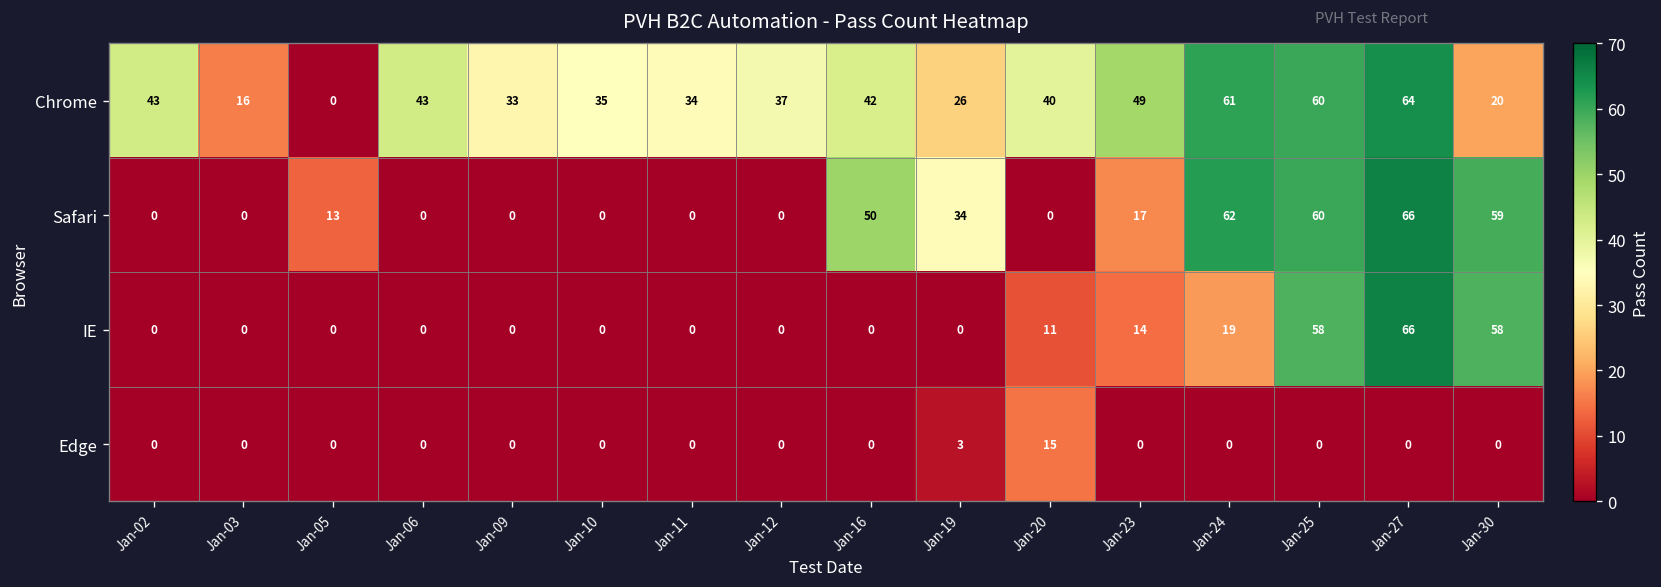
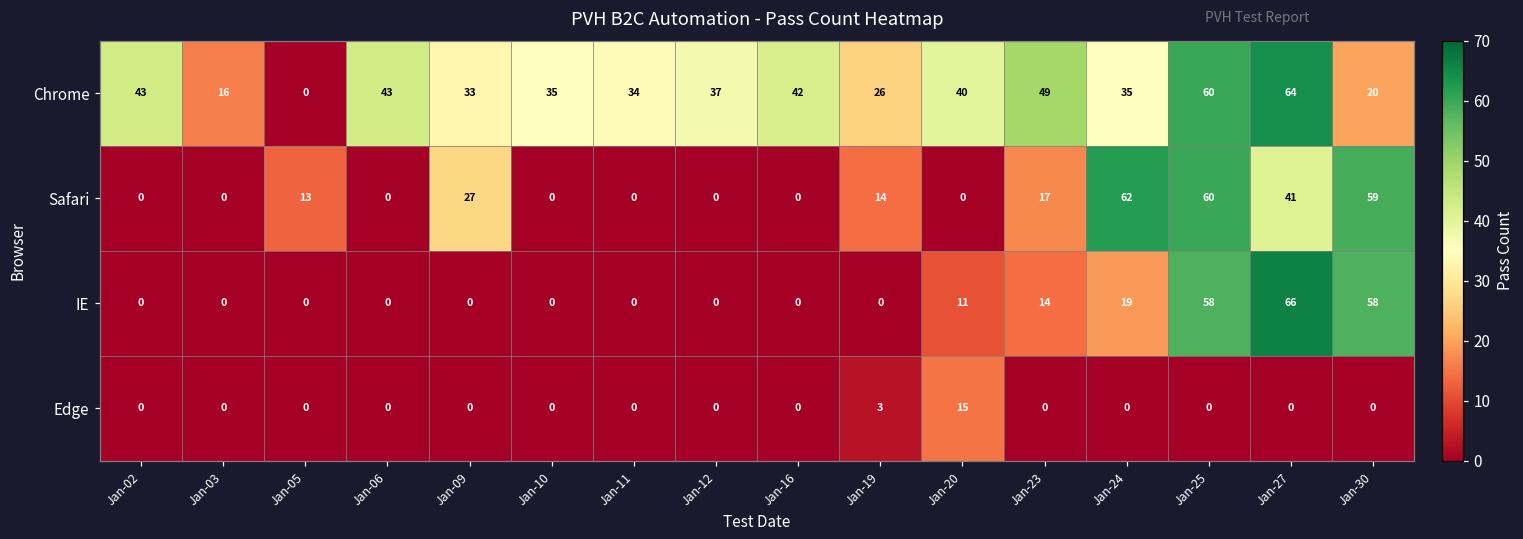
  {
    "Chrome": {
      "Jan-02": 43,
      "Jan-03": 16,
      "Jan-05": 0,
      "Jan-06": 43,
      "Jan-09": 33,
      "Jan-10": 35,
      "Jan-11": 34,
      "Jan-12": 37,
      "Jan-16": 42,
      "Jan-19": 26,
      "Jan-20": 40,
      "Jan-23": 49,
-     "Jan-24": 61,
+     "Jan-24": 35,
      "Jan-25": 60,
      "Jan-27": 64,
      "Jan-30": 20
    },
    "Safari": {
      "Jan-02": 0,
      "Jan-03": 0,
      "Jan-05": 13,
      "Jan-06": 0,
-     "Jan-09": 0,
+     "Jan-09": 27,
      "Jan-10": 0,
      "Jan-11": 0,
      "Jan-12": 0,
-     "Jan-16": 50,
-     "Jan-19": 34,
+     "Jan-16": 0,
+     "Jan-19": 14,
      "Jan-20": 0,
      "Jan-23": 17,
      "Jan-24": 62,
      "Jan-25": 60,
-     "Jan-27": 66,
+     "Jan-27": 41,
      "Jan-30": 59
    },
    "IE": {
      "Jan-02": 0,
      "Jan-03": 0,
      "Jan-05": 0,
      "Jan-06": 0,
      "Jan-09": 0,
      "Jan-10": 0,
      "Jan-11": 0,
      "Jan-12": 0,
      "Jan-16": 0,
      "Jan-19": 0,
      "Jan-20": 11,
      "Jan-23": 14,
      "Jan-24": 19,
      "Jan-25": 58,
      "Jan-27": 66,
      "Jan-30": 58
    },
    "Edge": {
      "Jan-02": 0,
      "Jan-03": 0,
      "Jan-05": 0,
      "Jan-06": 0,
      "Jan-09": 0,
      "Jan-10": 0,
      "Jan-11": 0,
      "Jan-12": 0,
      "Jan-16": 0,
      "Jan-19": 3,
      "Jan-20": 15,
      "Jan-23": 0,
      "Jan-24": 0,
      "Jan-25": 0,
      "Jan-27": 0,
      "Jan-30": 0
    }
  }
